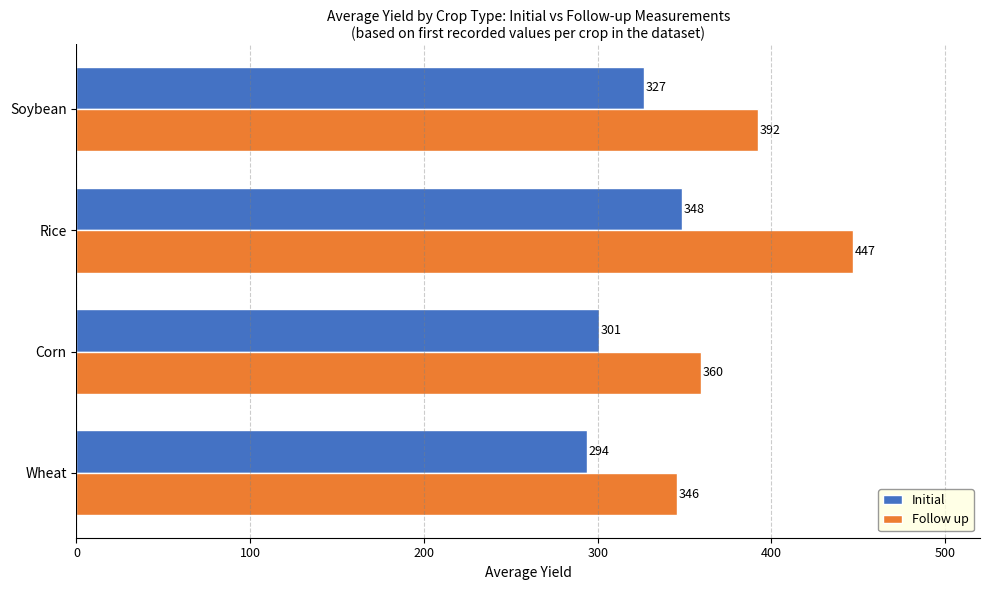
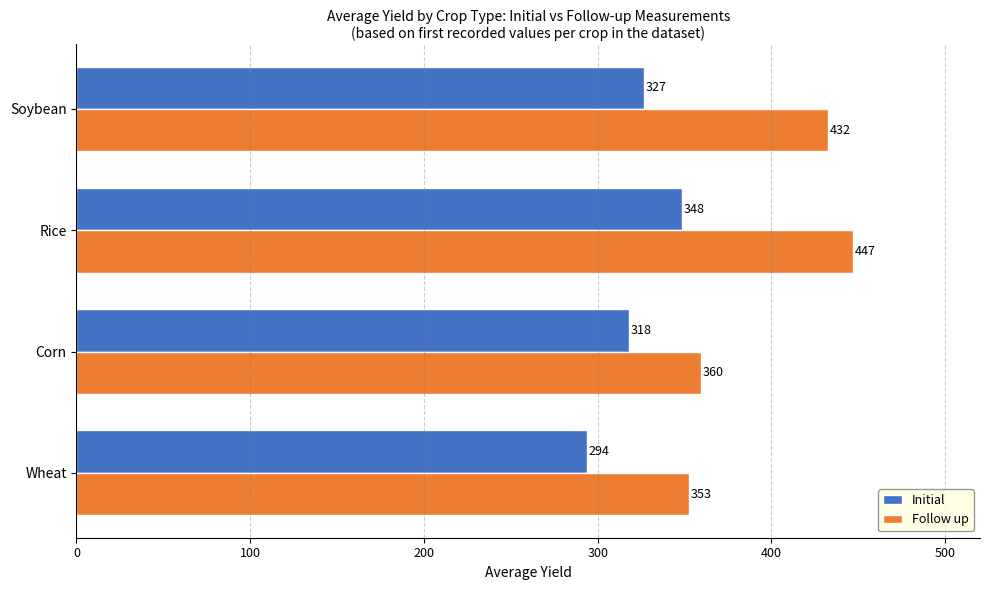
  {
    "Initial": {
      "Soybean": 327,
      "Rice": 348,
-     "Corn": 301,
+     "Corn": 318,
      "Wheat": 294
    },
    "Follow up": {
-     "Soybean": 392,
+     "Soybean": 432,
      "Rice": 447,
      "Corn": 360,
-     "Wheat": 346
+     "Wheat": 353
    }
  }
